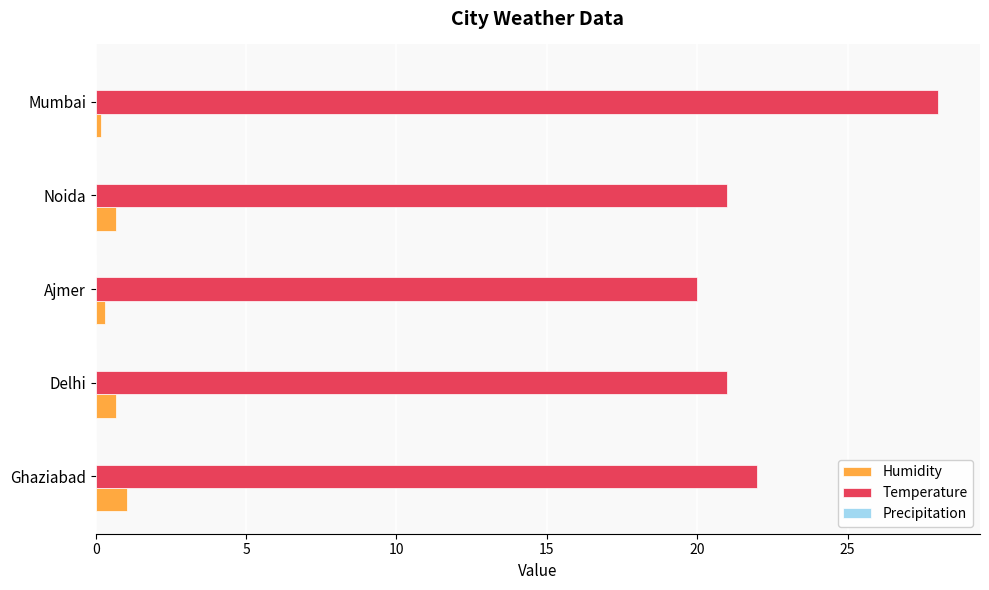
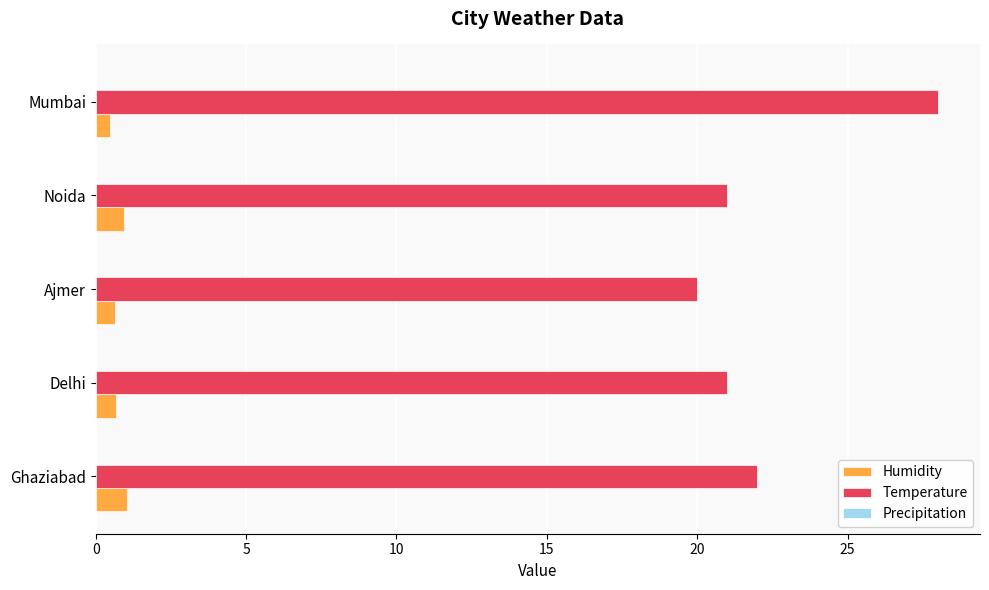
  {
    "Humidity": {
-     "Mumbai": 0.2,
-     "Noida": 0.7,
-     "Ajmer": 0.3,
+     "Mumbai": 0.5,
+     "Noida": 0.9,
+     "Ajmer": 0.6,
      "Delhi": 0.7,
      "Ghaziabad": 1.0
    },
    "Temperature": {
      "Mumbai": 28.0,
      "Noida": 21.0,
      "Ajmer": 20.0,
      "Delhi": 21.0,
      "Ghaziabad": 22.0
    },
    "Precipitation": {
      "Mumbai": 0.0,
      "Noida": 0.0,
      "Ajmer": 0.0,
      "Delhi": 0.0,
      "Ghaziabad": 0.0
    }
  }
